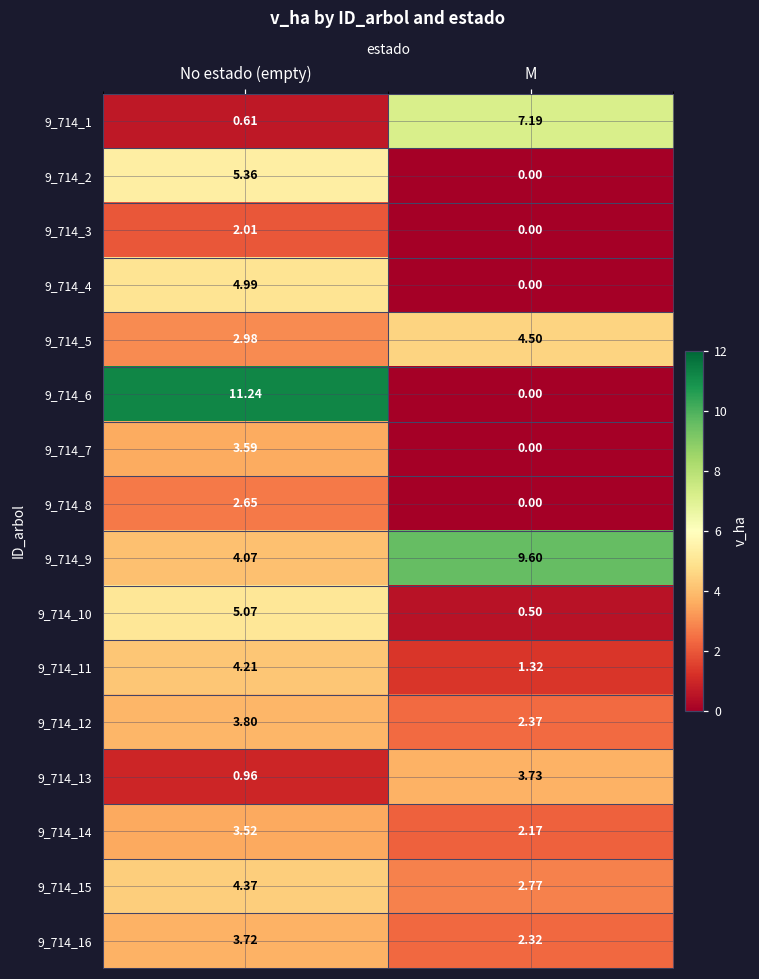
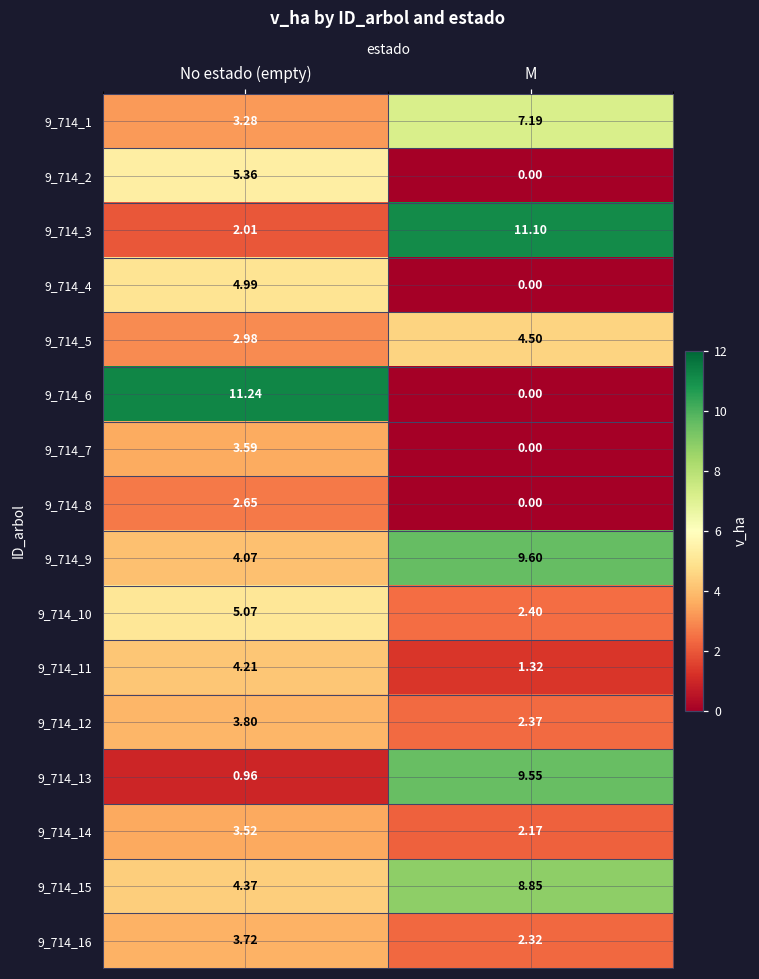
  {
    "9_714_1": {
-     "No estado (empty)": 0.61,
+     "No estado (empty)": 3.28,
      "M": 7.19
    },
    "9_714_2": {
      "No estado (empty)": 5.36,
      "M": 0.00
    },
    "9_714_3": {
      "No estado (empty)": 2.01,
-     "M": 0.00
+     "M": 11.10
    },
    "9_714_4": {
      "No estado (empty)": 4.99,
      "M": 0.00
    },
    "9_714_5": {
      "No estado (empty)": 2.98,
      "M": 4.50
    },
    "9_714_6": {
      "No estado (empty)": 11.24,
      "M": 0.00
    },
    "9_714_7": {
      "No estado (empty)": 3.59,
      "M": 0.00
    },
    "9_714_8": {
      "No estado (empty)": 2.65,
      "M": 0.00
    },
    "9_714_9": {
      "No estado (empty)": 4.07,
      "M": 9.60
    },
    "9_714_10": {
      "No estado (empty)": 5.07,
-     "M": 0.50
+     "M": 2.40
    },
    "9_714_11": {
      "No estado (empty)": 4.21,
      "M": 1.32
    },
    "9_714_12": {
      "No estado (empty)": 3.80,
      "M": 2.37
    },
    "9_714_13": {
      "No estado (empty)": 0.96,
-     "M": 3.73
+     "M": 9.55
    },
    "9_714_14": {
      "No estado (empty)": 3.52,
      "M": 2.17
    },
    "9_714_15": {
      "No estado (empty)": 4.37,
-     "M": 2.77
+     "M": 8.85
    },
    "9_714_16": {
      "No estado (empty)": 3.72,
      "M": 2.32
    }
  }
